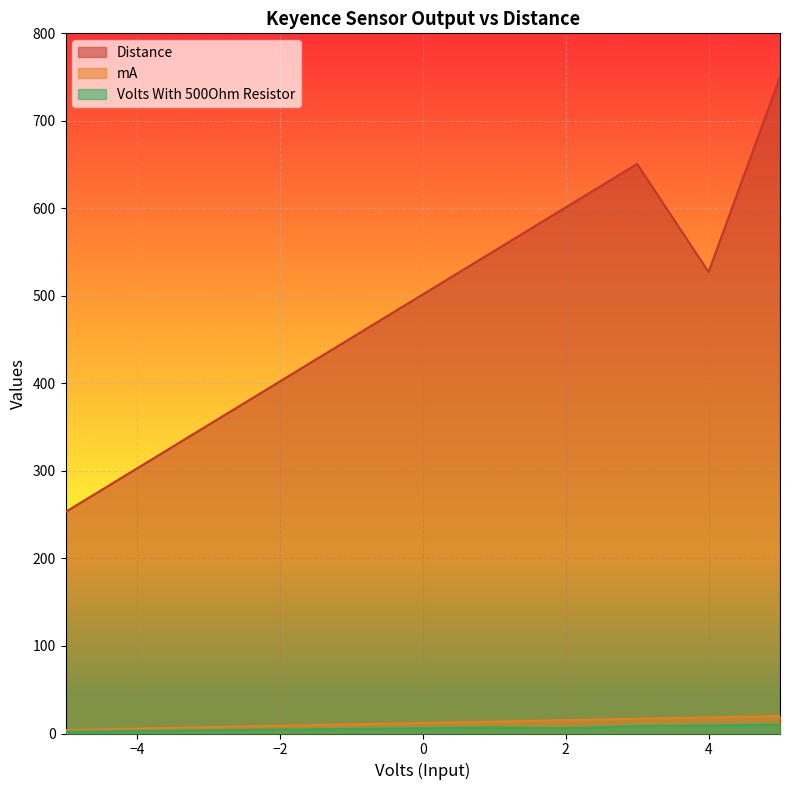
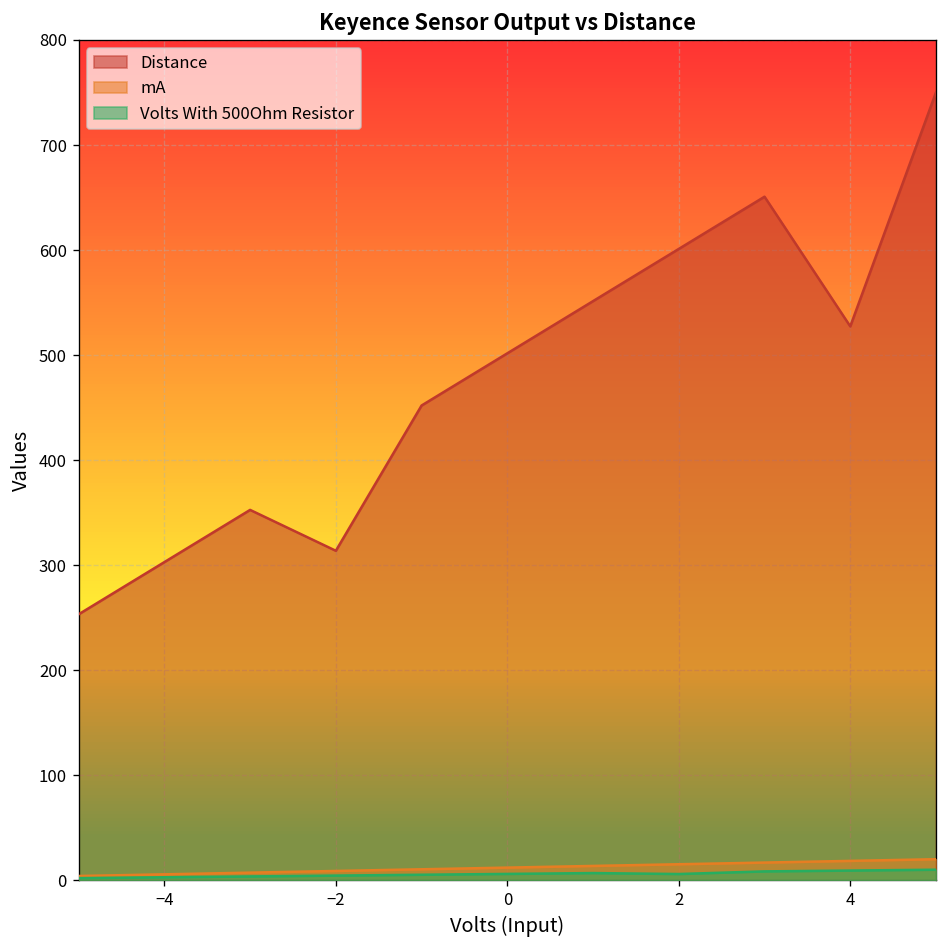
  {
    "Distance": {
      "−4": 300,
-     "−2": 400,
+     "−2": 310,
      "0": 500,
      "2": 600,
      "4": 530
    },
    "mA": {
      "−2": 10,
      "0": 10,
      "2": 20,
      "4": 20
    },
    "Volts With 500Ohm Resistor": {
      "−2": 0,
      "0": 10,
      "2": 10,
      "4": 10
    }
  }
